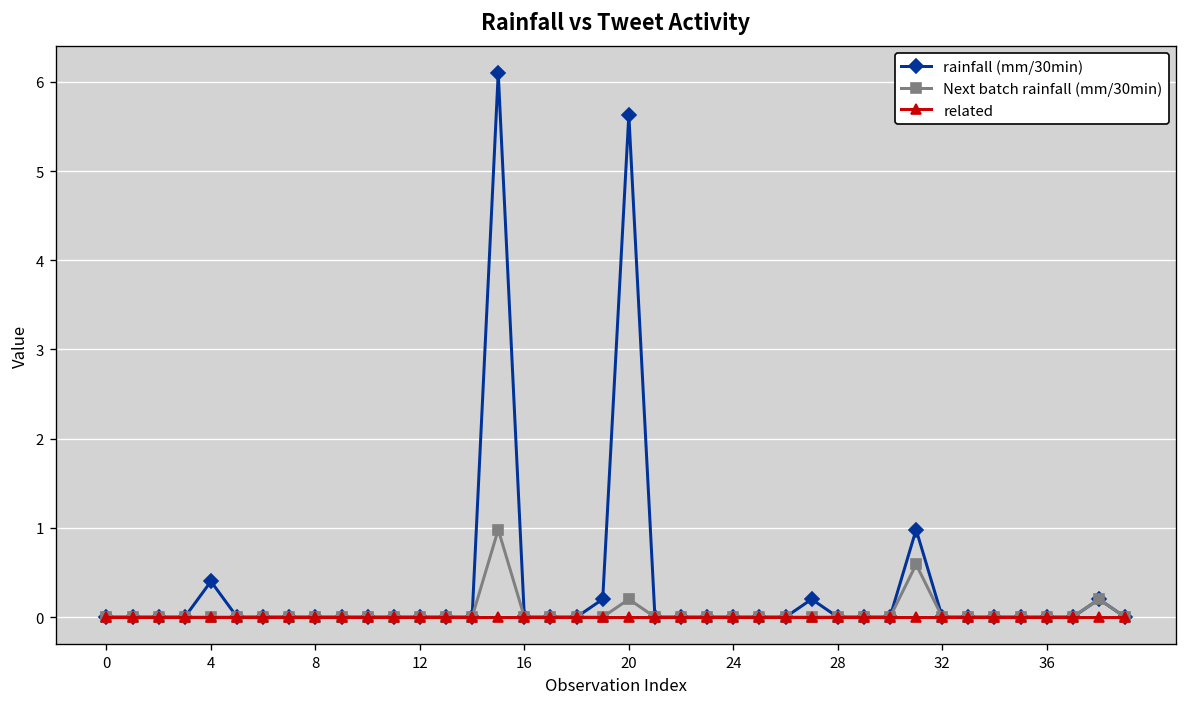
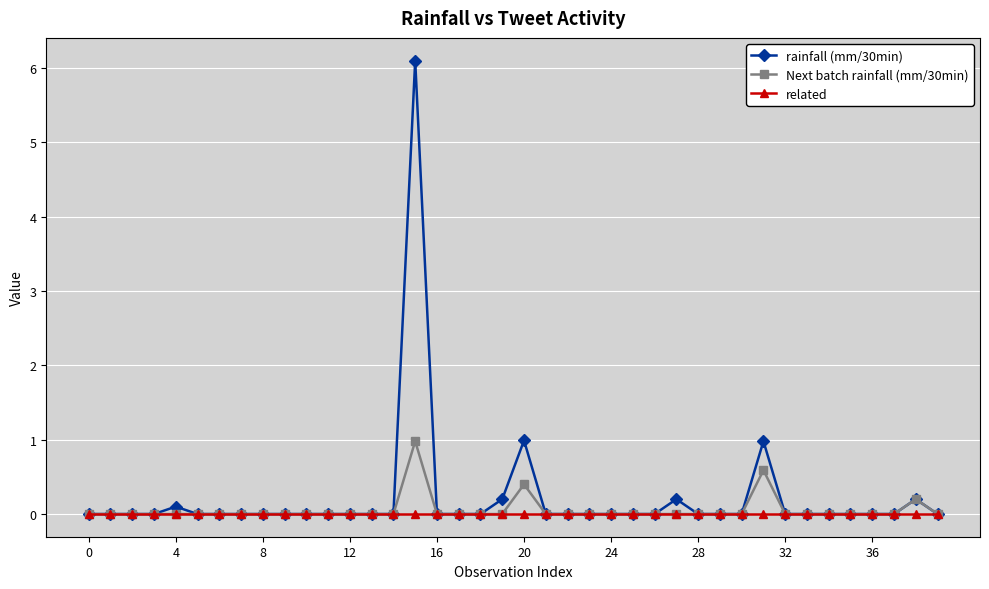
  {
    "rainfall (mm/30min)": {
-     "4": 0.4,
-     "20": 5.6
+     "4": 0.1,
+     "20": 1.0
    },
    "Next batch rainfall (mm/30min)": {
-     "20": 0.2
+     "20": 0.4
    },
    "related": {
      "20": 0.0
    }
  }
